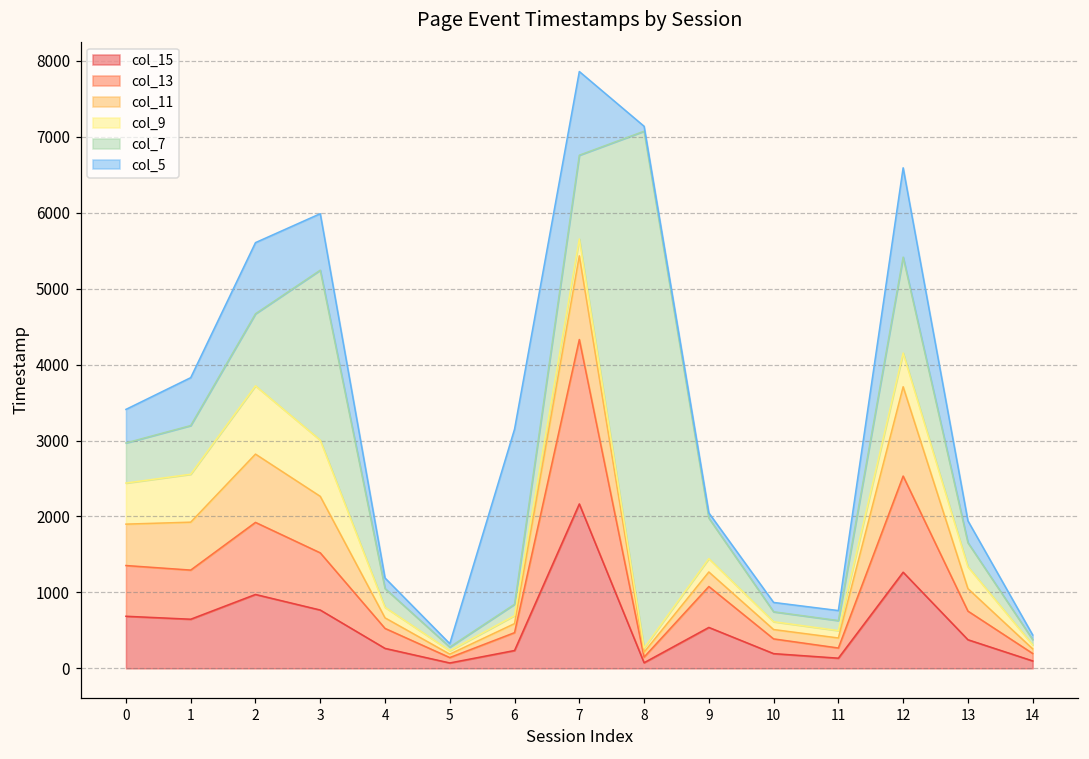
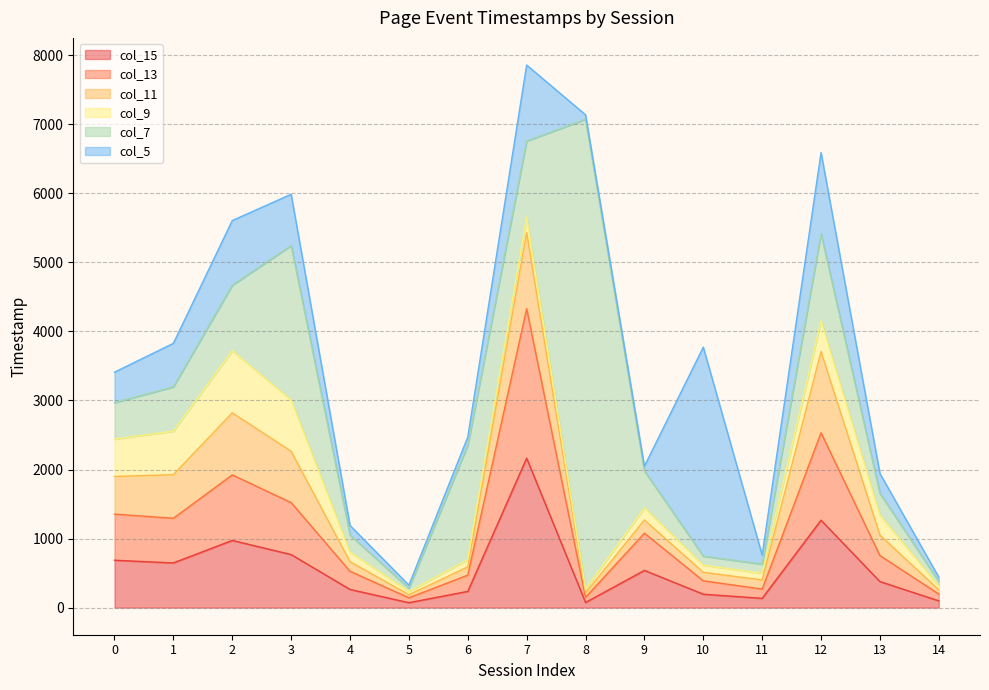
  {
    "col_7": {
      "0": 500,
      "1": 600,
      "2": 900,
      "3": 2200,
      "4": 200,
      "5": 0,
-     "6": 200,
+     "6": 1700,
      "7": 1100,
      "8": 6800,
      "9": 500,
      "10": 100,
      "11": 100,
      "12": 1300,
      "13": 300,
      "14": 100
    },
    "col_5": {
      "0": 400,
      "1": 600,
      "2": 900,
      "3": 700,
      "4": 100,
      "5": 0,
-     "6": 2300,
+     "6": 100,
      "7": 1100,
      "8": 100,
      "9": 100,
-     "10": 100,
+     "10": 3000,
      "11": 100,
      "12": 1200,
      "13": 300,
      "14": 100
    }
  }
